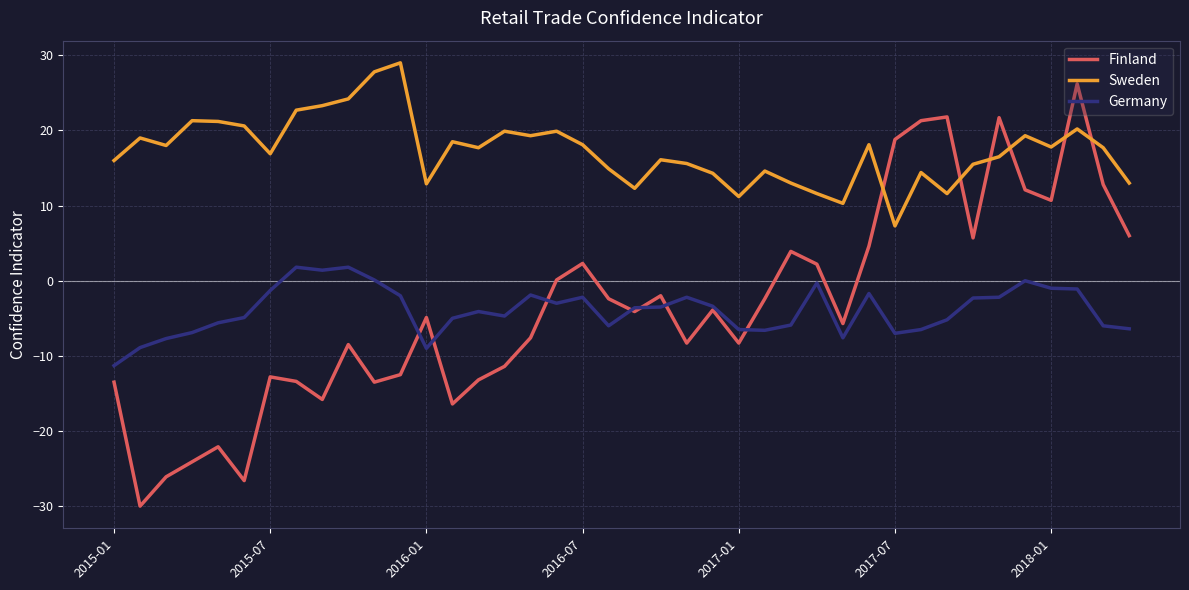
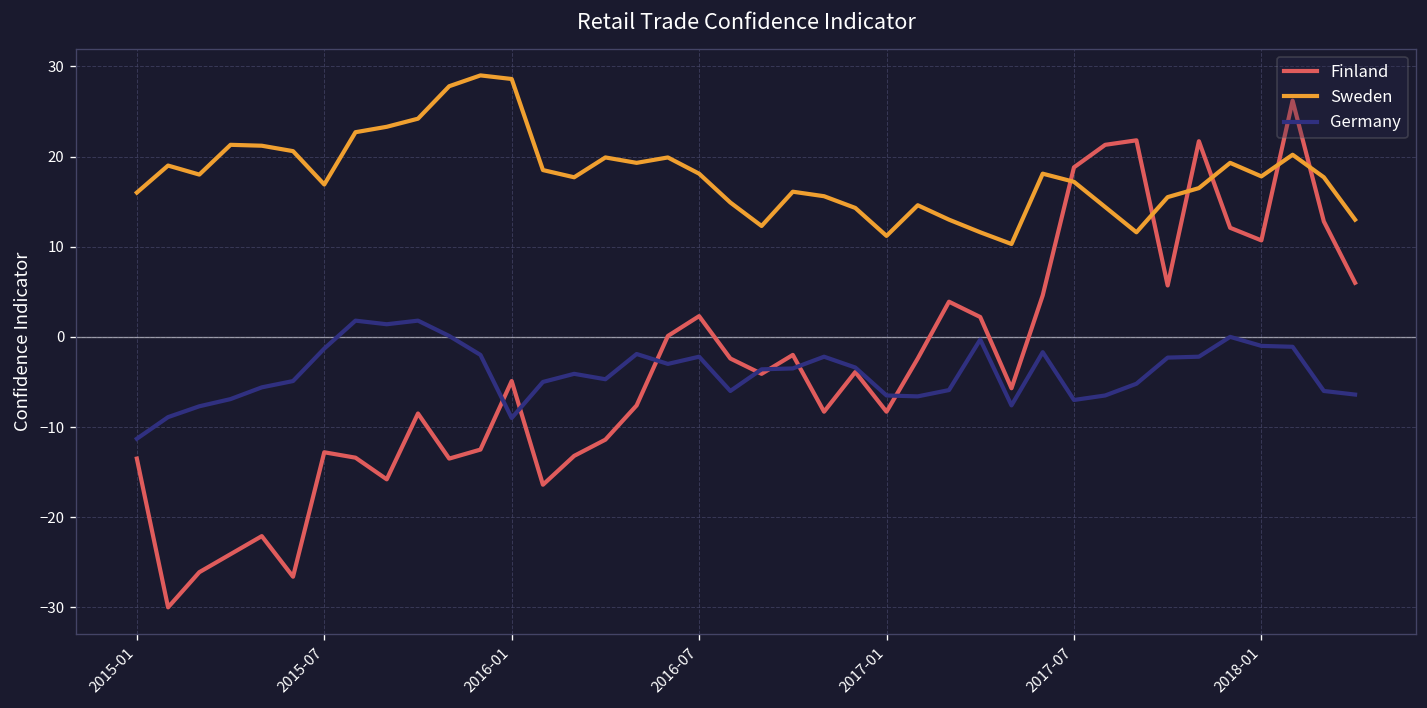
  {
    "Finland": {
      "2015-01": -14,
      "2015-07": -13,
      "2016-01": -5,
      "2016-07": 2,
      "2017-01": -8,
      "2017-07": 19,
      "2018-01": 11
    },
    "Sweden": {
      "2015-01": 16,
      "2015-07": 17,
-     "2016-01": 13,
+     "2016-01": 29,
      "2016-07": 18,
      "2017-01": 11,
-     "2017-07": 7,
+     "2017-07": 17,
      "2018-01": 18
    },
    "Germany": {
      "2015-01": -11,
      "2015-07": -1,
      "2016-01": -9,
      "2016-07": -2,
      "2017-01": -7,
      "2017-07": -7,
      "2018-01": -1
    }
  }
